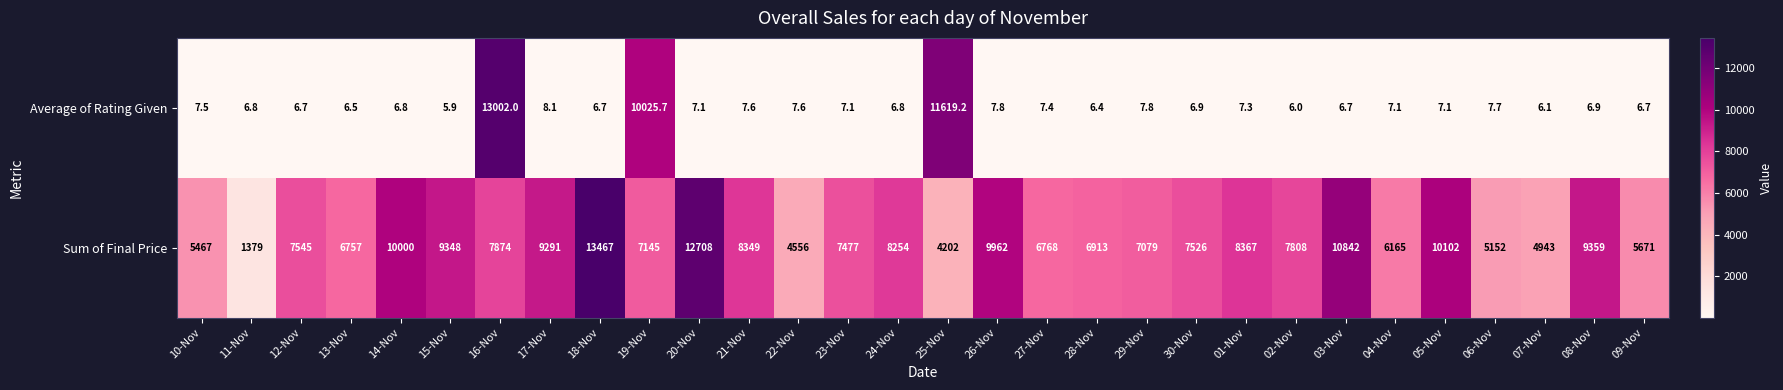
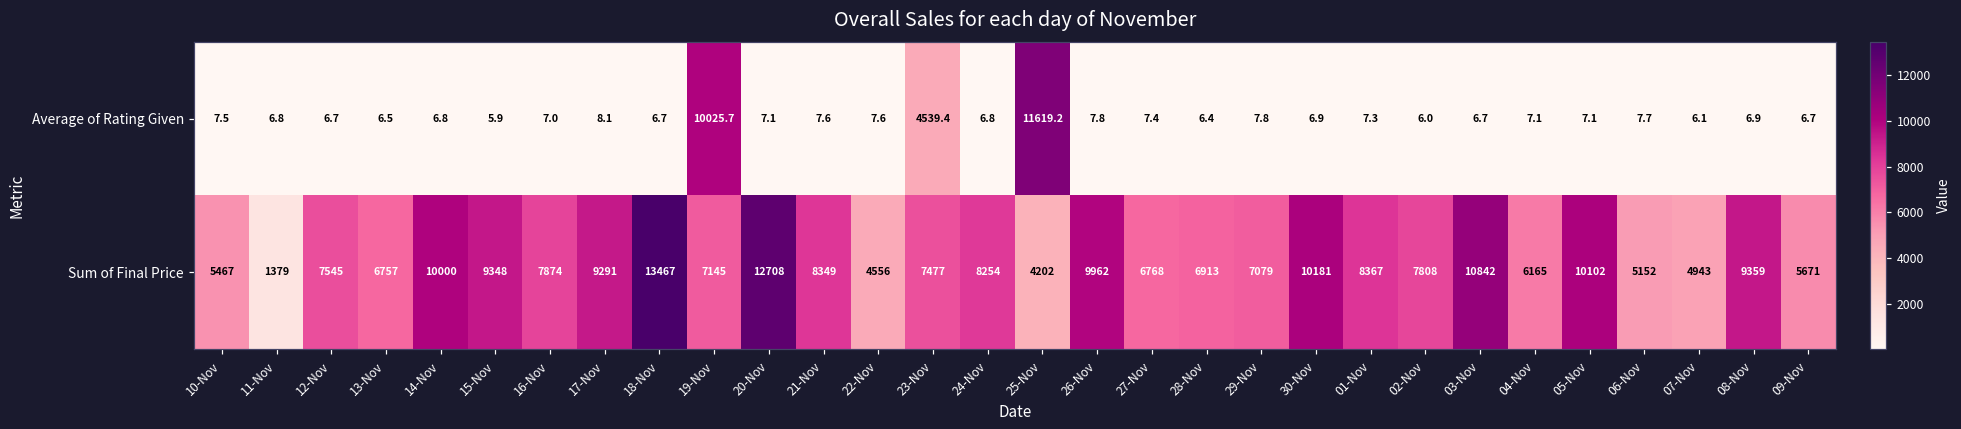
  {
    "Average of Rating Given": {
      "10-Nov": 7.5,
      "11-Nov": 6.8,
      "12-Nov": 6.7,
      "13-Nov": 6.5,
      "14-Nov": 6.8,
      "15-Nov": 5.9,
-     "16-Nov": 13002.0,
+     "16-Nov": 7.0,
      "17-Nov": 8.1,
      "18-Nov": 6.7,
      "19-Nov": 10025.7,
      "20-Nov": 7.1,
      "21-Nov": 7.6,
      "22-Nov": 7.6,
-     "23-Nov": 7.1,
+     "23-Nov": 4539.4,
      "24-Nov": 6.8,
      "25-Nov": 11619.2,
      "26-Nov": 7.8,
      "27-Nov": 7.4,
      "28-Nov": 6.4,
      "29-Nov": 7.8,
      "30-Nov": 6.9,
      "01-Nov": 7.3,
      "02-Nov": 6.0,
      "03-Nov": 6.7,
      "04-Nov": 7.1,
      "05-Nov": 7.1,
      "06-Nov": 7.7,
      "07-Nov": 6.1,
      "08-Nov": 6.9,
      "09-Nov": 6.7
    },
    "Sum of Final Price": {
      "10-Nov": 5467,
      "11-Nov": 1379,
      "12-Nov": 7545,
      "13-Nov": 6757,
      "14-Nov": 10000,
      "15-Nov": 9348,
      "16-Nov": 7874,
      "17-Nov": 9291,
      "18-Nov": 13467,
      "19-Nov": 7145,
      "20-Nov": 12708,
      "21-Nov": 8349,
      "22-Nov": 4556,
      "23-Nov": 7477,
      "24-Nov": 8254,
      "25-Nov": 4202,
      "26-Nov": 9962,
      "27-Nov": 6768,
      "28-Nov": 6913,
      "29-Nov": 7079,
-     "30-Nov": 7526,
+     "30-Nov": 10181,
      "01-Nov": 8367,
      "02-Nov": 7808,
      "03-Nov": 10842,
      "04-Nov": 6165,
      "05-Nov": 10102,
      "06-Nov": 5152,
      "07-Nov": 4943,
      "08-Nov": 9359,
      "09-Nov": 5671
    }
  }
